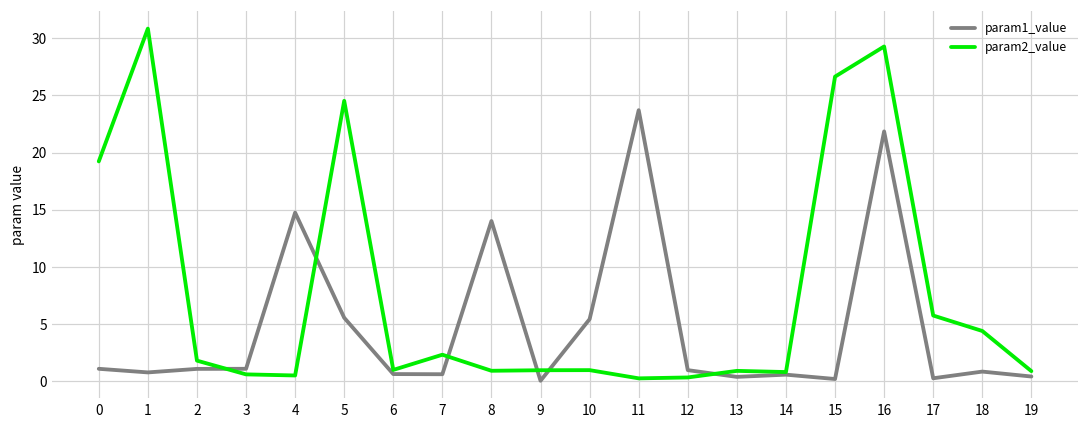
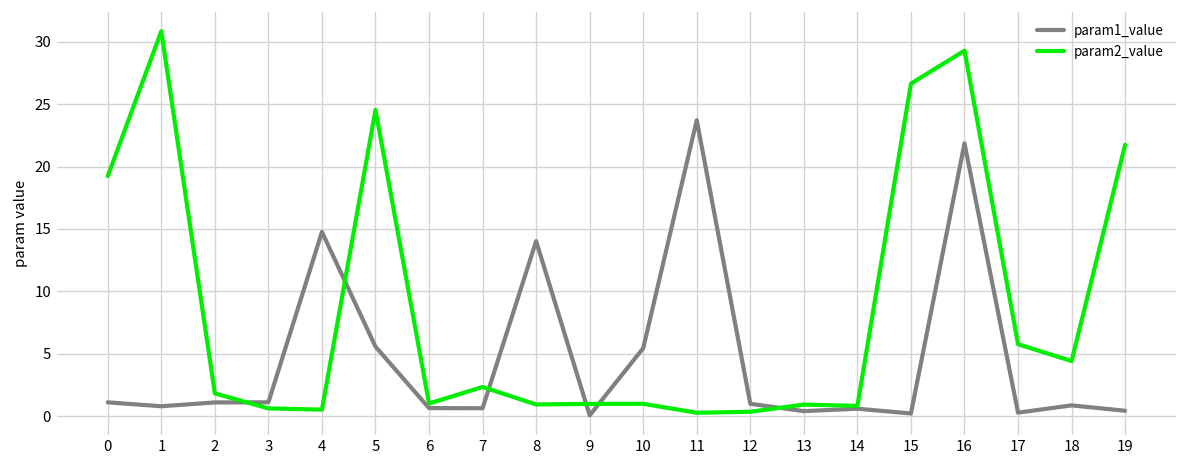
  {
    "param1_value": {
      "0": 1.1,
      "1": 0.8,
      "2": 1.1,
      "3": 1.1,
      "4": 14.8,
      "5": 5.6,
      "6": 0.6,
      "7": 0.6,
      "8": 14.0,
      "9": 0.1,
      "10": 5.4,
      "11": 23.7,
      "12": 1.0,
      "13": 0.4,
      "15": 0.2,
      "16": 21.9,
      "17": 0.3,
      "18": 0.9,
      "19": 0.4
    },
    "param2_value": {
      "0": 19.2,
      "1": 30.8,
      "2": 1.8,
      "3": 0.6,
      "4": 0.5,
      "5": 24.5,
      "6": 1.0,
      "7": 2.3,
      "8": 0.9,
      "9": 1.0,
      "10": 1.0,
      "11": 0.3,
      "12": 0.3,
      "13": 0.9,
      "15": 26.6,
      "16": 29.3,
      "17": 5.8,
      "18": 4.4,
-     "19": 0.9
+     "19": 21.7
    }
  }
